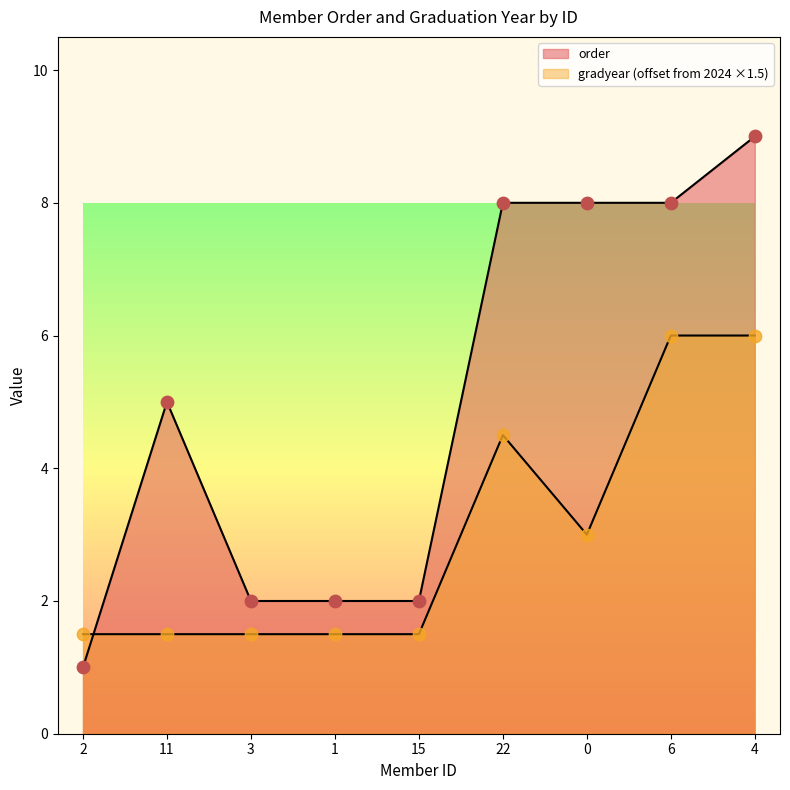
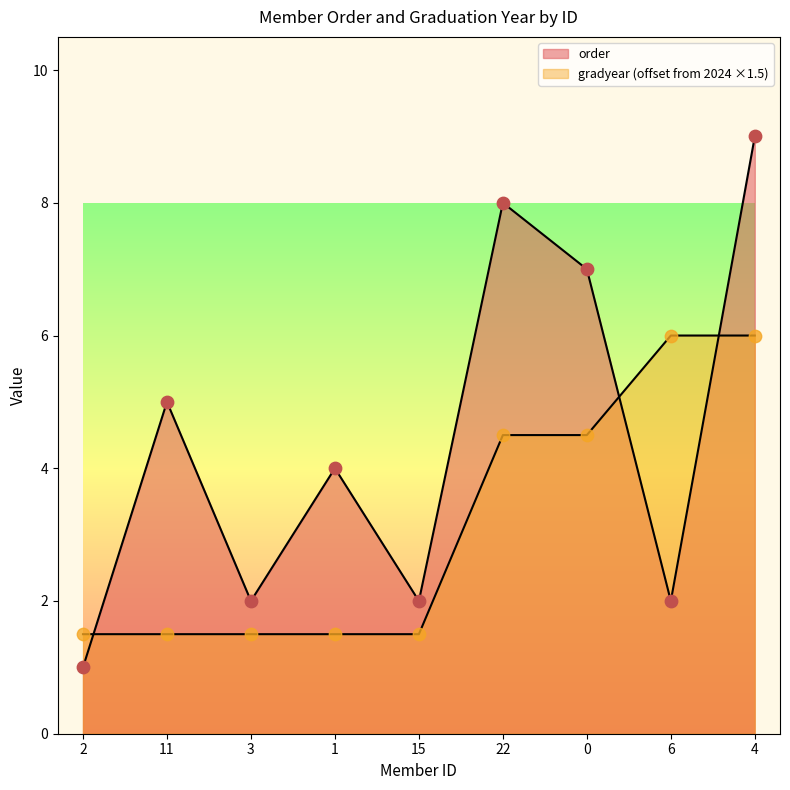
  {
    "order": {
      "2": 1,
      "11": 5,
      "3": 2,
-     "1": 2,
+     "1": 4,
      "15": 2,
      "22": 8,
-     "0": 8,
-     "6": 8,
+     "0": 7,
+     "6": 2,
      "4": 9
    },
    "gradyear (offset from 2024 ×1.5)": {
      "2": 1.5,
      "11": 1.5,
      "3": 1.5,
      "1": 1.5,
      "15": 1.5,
      "22": 4.5,
-     "0": 3.0,
+     "0": 4.5,
      "6": 6.0,
      "4": 6.0
    }
  }
